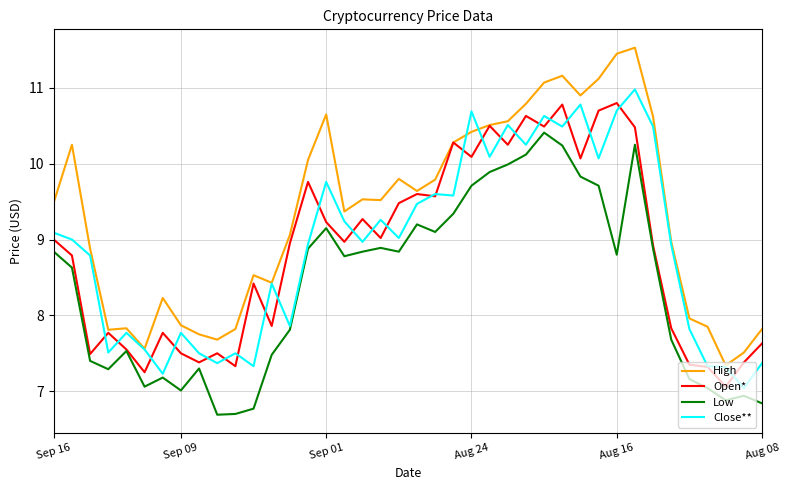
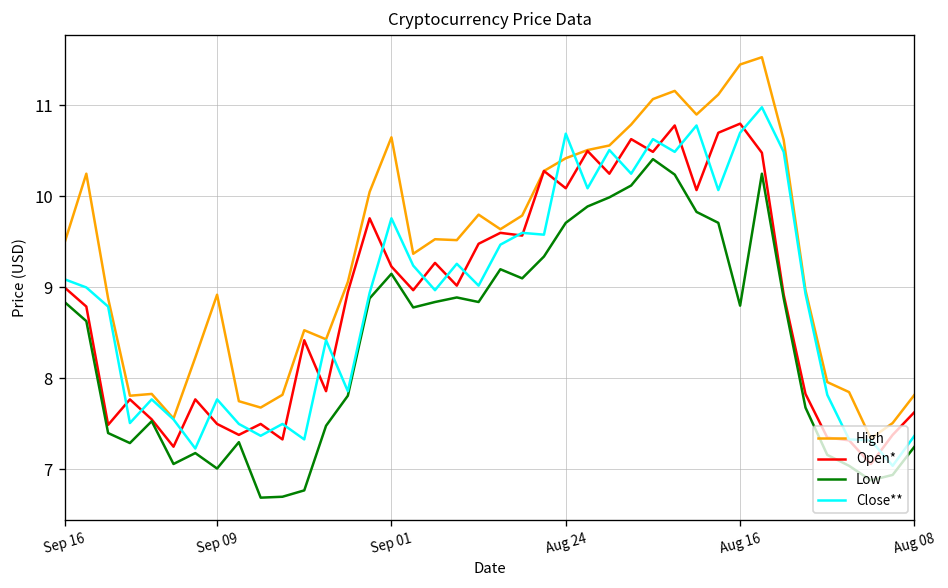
  {
    "High": {
      "Sep 16": 9.5,
-     "Sep 09": 7.9,
+     "Sep 09": 8.9,
      "Sep 01": 10.7,
      "Aug 24": 10.4,
      "Aug 16": 11.5,
      "Aug 08": 7.8
    },
    "Open*": {
      "Sep 16": 9.0,
      "Sep 09": 7.5,
      "Sep 01": 9.2,
      "Aug 24": 10.1,
      "Aug 16": 10.8,
      "Aug 08": 7.6
    },
    "Low": {
      "Sep 16": 8.8,
      "Sep 09": 7.0,
      "Sep 01": 9.2,
      "Aug 24": 9.7,
      "Aug 16": 8.8,
-     "Aug 08": 6.8
+     "Aug 08": 7.3
    },
    "Close**": {
      "Sep 16": 9.1,
      "Sep 09": 7.8,
      "Sep 01": 9.8,
      "Aug 24": 10.7,
      "Aug 16": 10.7,
      "Aug 08": 7.4
    }
  }
